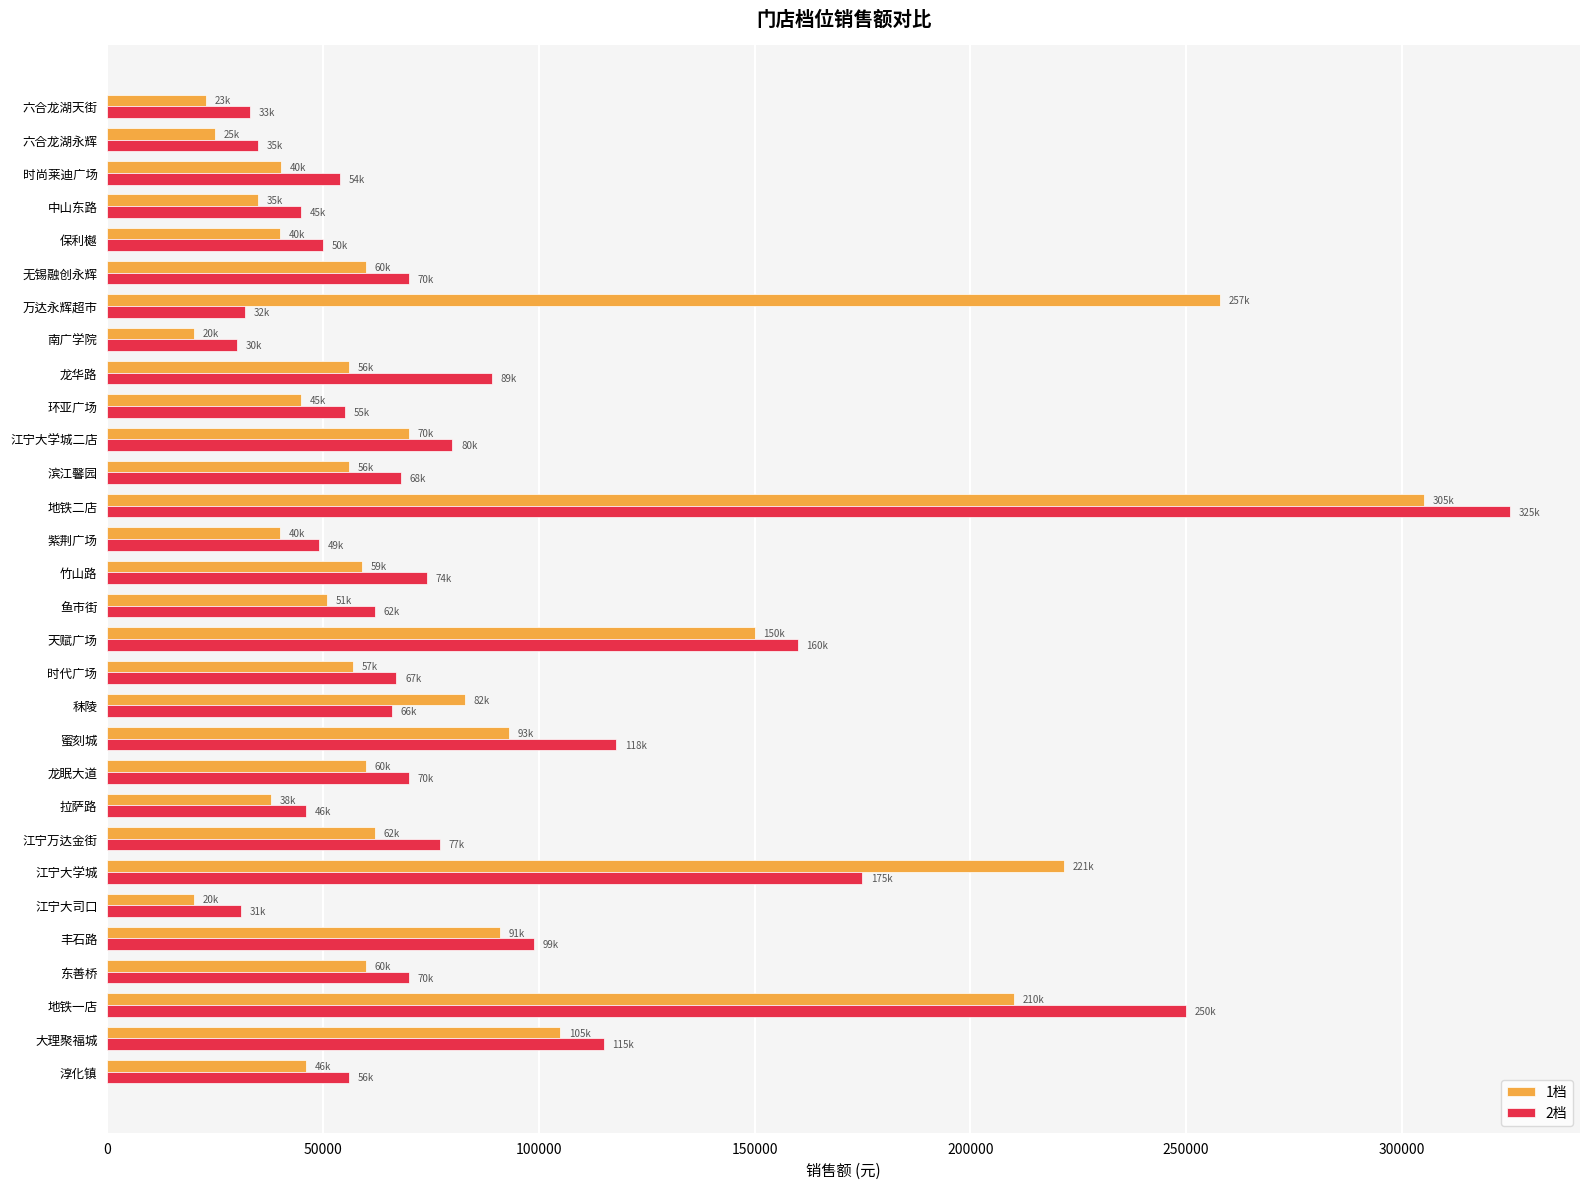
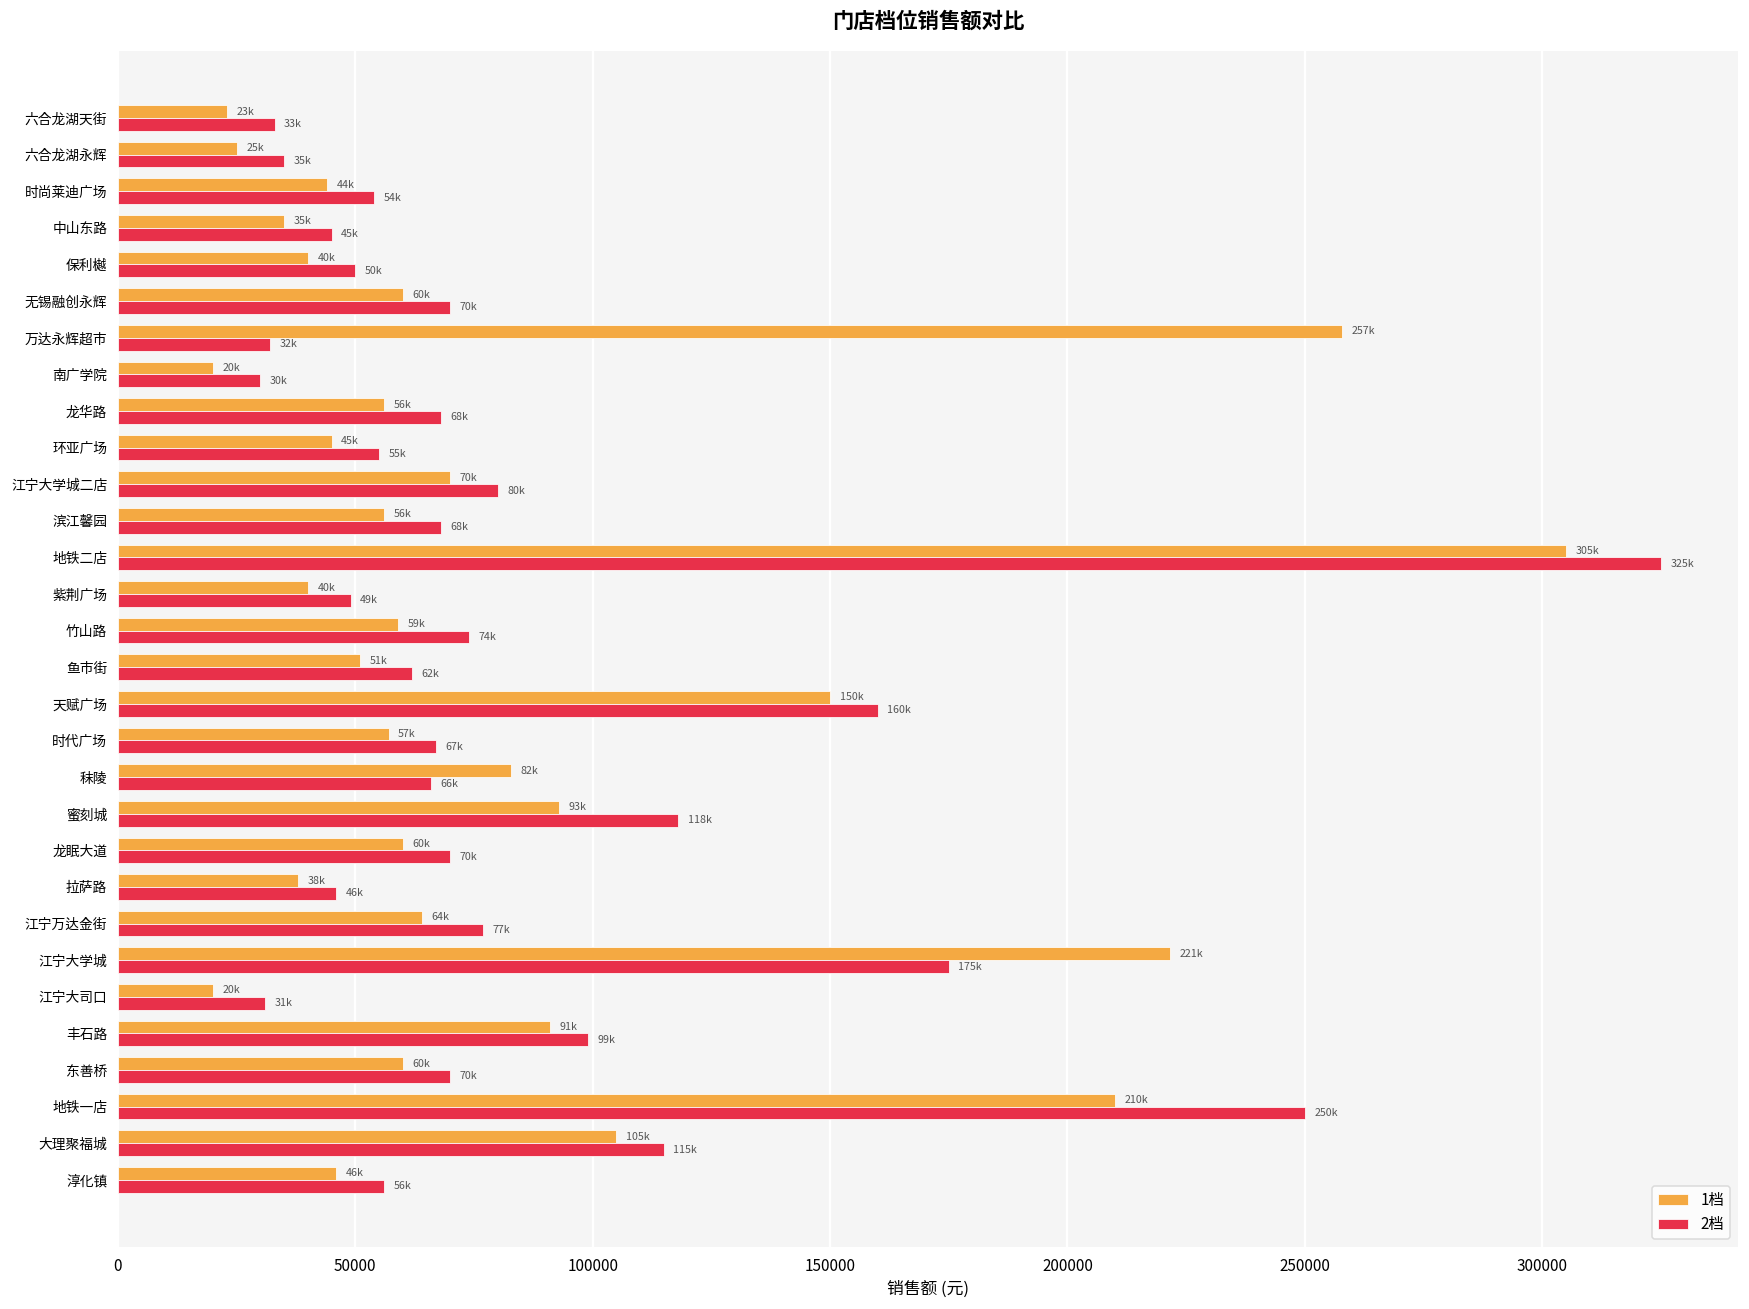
  {
    "1档": {
      "六合龙湖天街": "23k",
      "六合龙湖永辉": "25k",
-     "时尚莱迪广场": "40k",
+     "时尚莱迪广场": "44k",
      "中山东路": "35k",
      "保利樾": "40k",
      "无锡融创永辉": "60k",
      "南广学院": "20k",
      "龙华路": "56k",
      "环亚广场": "45k",
      "江宁大学城二店": "70k",
      "滨江馨园": "56k",
      "地铁二店": "305k",
      "紫荆广场": "40k",
      "竹山路": "59k",
      "鱼市街": "51k",
      "天赋广场": "150k",
      "时代广场": "57k",
      "蜜刻城": "93k",
      "龙眠大道": "60k",
      "拉萨路": "38k",
-     "江宁万达金街": "62k",
+     "江宁万达金街": "64k",
      "江宁大司口": "20k",
      "丰石路": "91k",
      "东善桥": "60k",
      "地铁一店": "210k",
      "大理聚福城": "105k",
      "淳化镇": "46k"
    },
    "2档": {
      "六合龙湖天街": "33k",
      "六合龙湖永辉": "35k",
      "时尚莱迪广场": "54k",
      "中山东路": "45k",
      "保利樾": "50k",
      "无锡融创永辉": "70k",
      "万达永辉超市": "32k",
      "南广学院": "30k",
-     "龙华路": "89k",
+     "龙华路": "68k",
      "环亚广场": "55k",
      "江宁大学城二店": "80k",
      "滨江馨园": "68k",
      "地铁二店": "325k",
      "紫荆广场": "49k",
      "竹山路": "74k",
      "鱼市街": "62k",
      "天赋广场": "160k",
      "时代广场": "67k",
      "秣陵": "66k",
      "蜜刻城": "118k",
      "龙眠大道": "70k",
      "拉萨路": "46k",
      "江宁万达金街": "77k",
      "江宁大学城": "175k",
      "江宁大司口": "31k",
      "丰石路": "99k",
      "东善桥": "70k",
      "地铁一店": "250k",
      "大理聚福城": "115k",
      "淳化镇": "56k"
    }
  }
